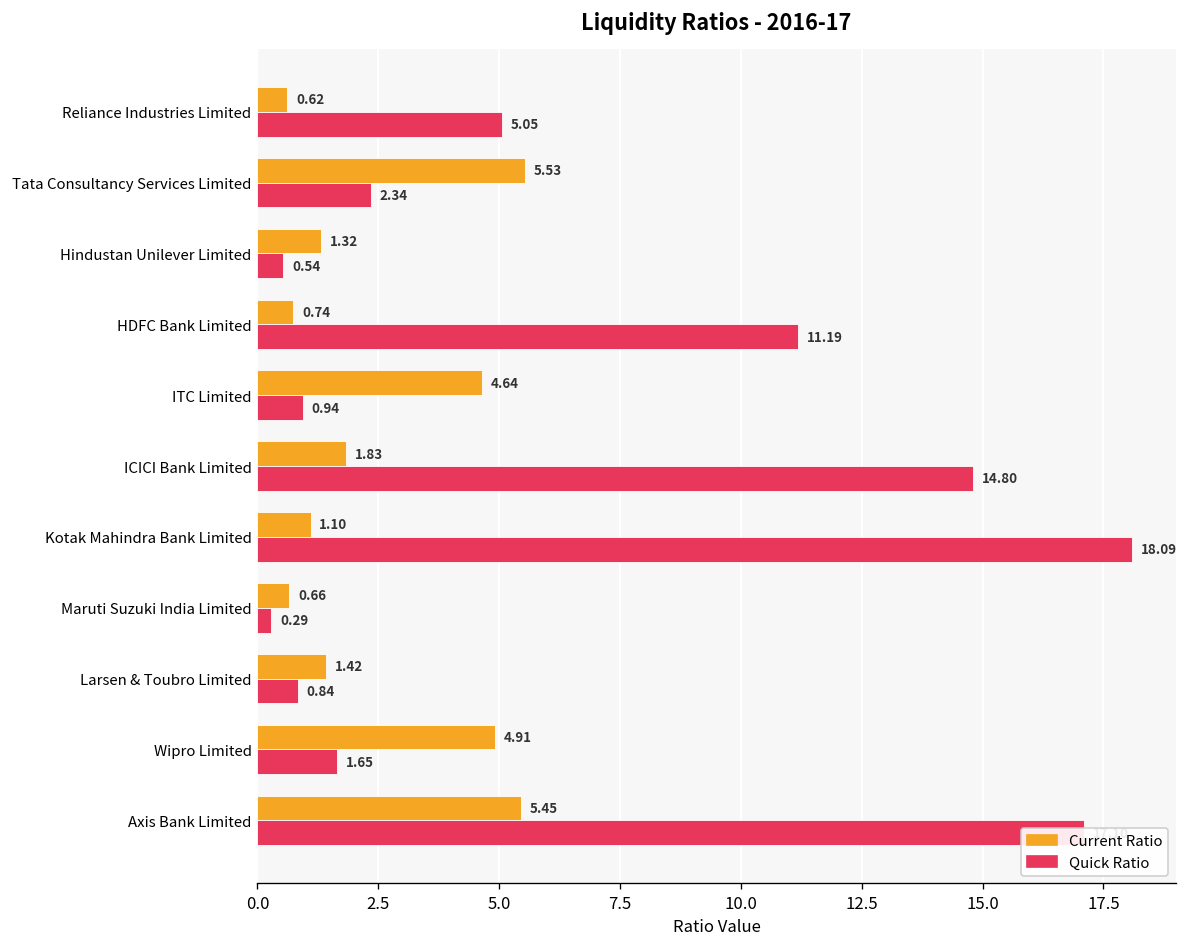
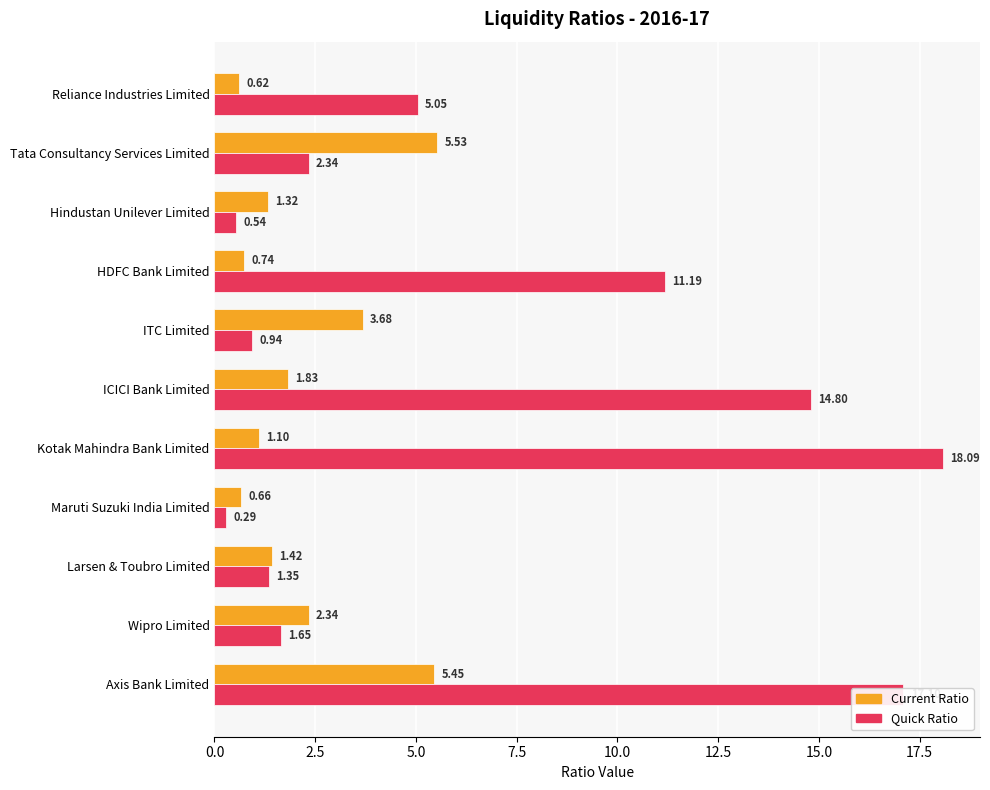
  {
    "Current Ratio": {
      "Reliance Industries Limited": 0.62,
      "Tata Consultancy Services Limited": 5.53,
      "Hindustan Unilever Limited": 1.32,
      "HDFC Bank Limited": 0.74,
-     "ITC Limited": 4.64,
+     "ITC Limited": 3.68,
      "ICICI Bank Limited": 1.83,
      "Kotak Mahindra Bank Limited": 1.10,
      "Maruti Suzuki India Limited": 0.66,
      "Larsen & Toubro Limited": 1.42,
-     "Wipro Limited": 4.91,
+     "Wipro Limited": 2.34,
      "Axis Bank Limited": 5.45
    },
    "Quick Ratio": {
      "Reliance Industries Limited": 5.05,
      "Tata Consultancy Services Limited": 2.34,
      "Hindustan Unilever Limited": 0.54,
      "HDFC Bank Limited": 11.19,
      "ITC Limited": 0.94,
      "ICICI Bank Limited": 14.80,
      "Kotak Mahindra Bank Limited": 18.09,
      "Maruti Suzuki India Limited": 0.29,
-     "Larsen & Toubro Limited": 0.84,
+     "Larsen & Toubro Limited": 1.35,
      "Wipro Limited": 1.65
    }
  }
